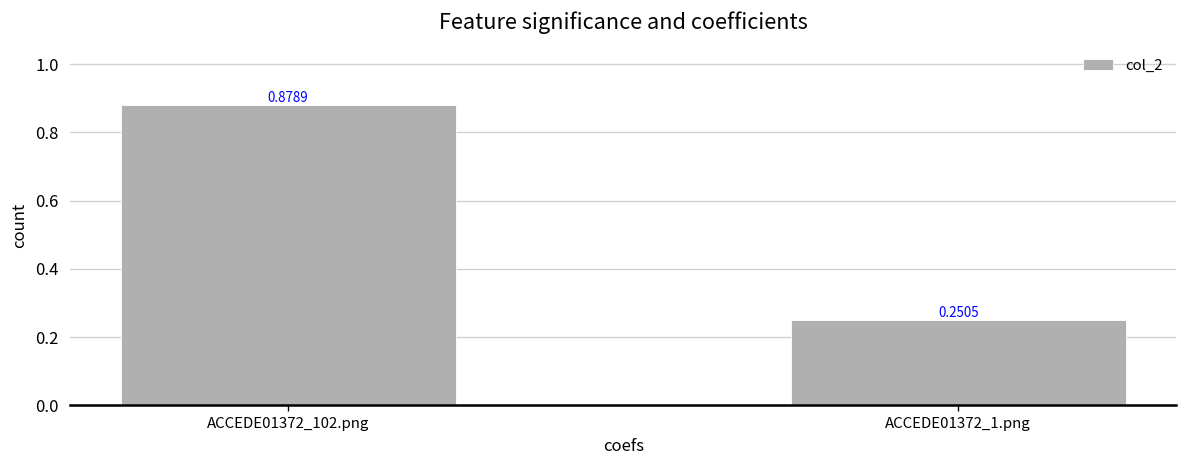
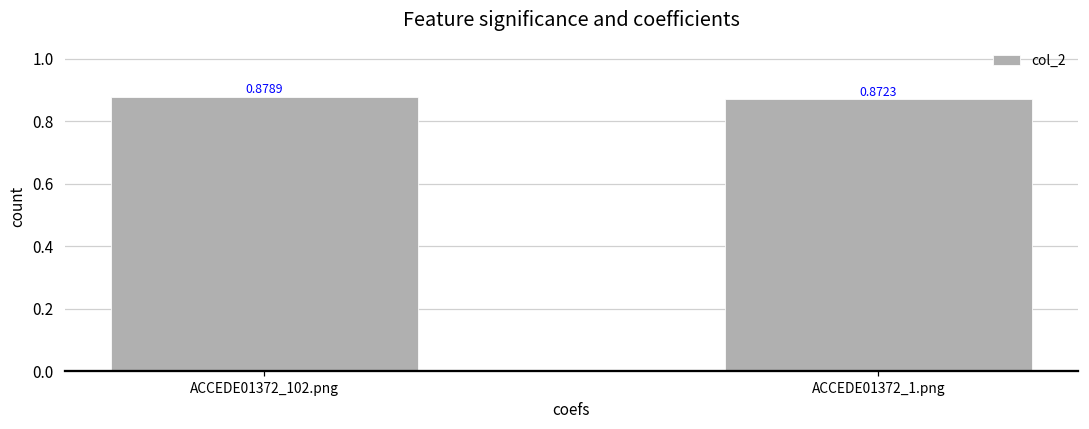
  {
    "ACCEDE01372_102.png": 0.8789,
-   "ACCEDE01372_1.png": 0.2505
+   "ACCEDE01372_1.png": 0.8723
  }
